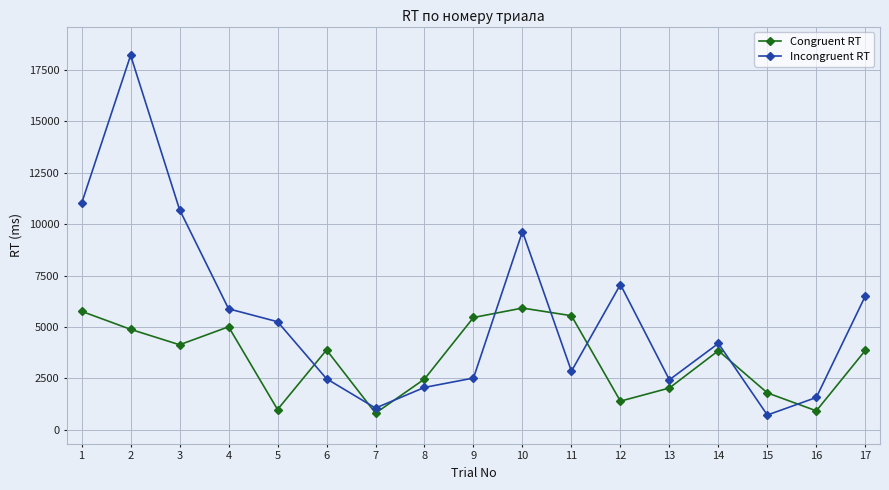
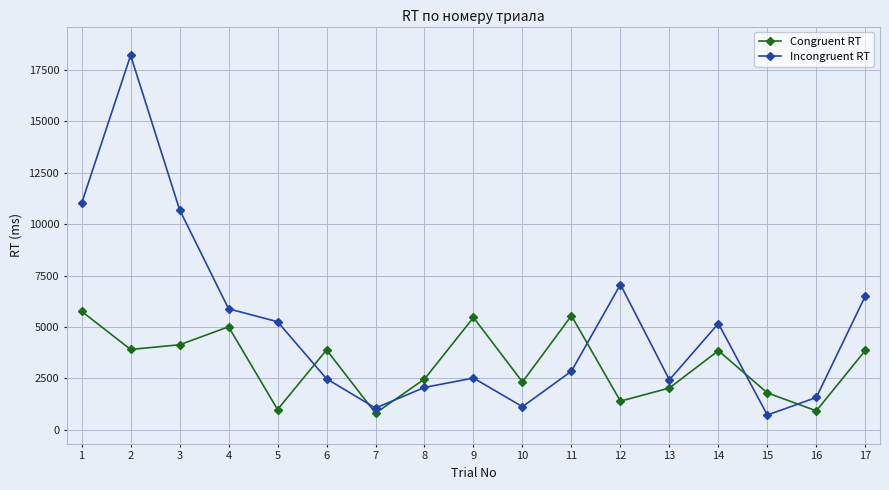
  {
    "Congruent RT": {
      "1": 5800,
-     "2": 4900,
+     "2": 3900,
      "3": 4100,
      "4": 5000,
      "5": 1000,
      "6": 3900,
      "7": 800,
      "8": 2500,
      "9": 5500,
-     "10": 5900,
+     "10": 2300,
      "11": 5500,
      "12": 1400,
      "13": 2000,
      "14": 3800,
      "15": 1800,
      "16": 900,
      "17": 3900
    },
    "Incongruent RT": {
      "1": 11000,
      "2": 18200,
      "3": 10700,
      "4": 5900,
      "5": 5300,
      "6": 2500,
      "7": 1100,
      "8": 2100,
      "9": 2500,
-     "10": 9600,
+     "10": 1100,
      "11": 2800,
      "12": 7100,
      "13": 2400,
-     "14": 4200,
+     "14": 5200,
      "15": 700,
      "16": 1600,
      "17": 6500
    }
  }
